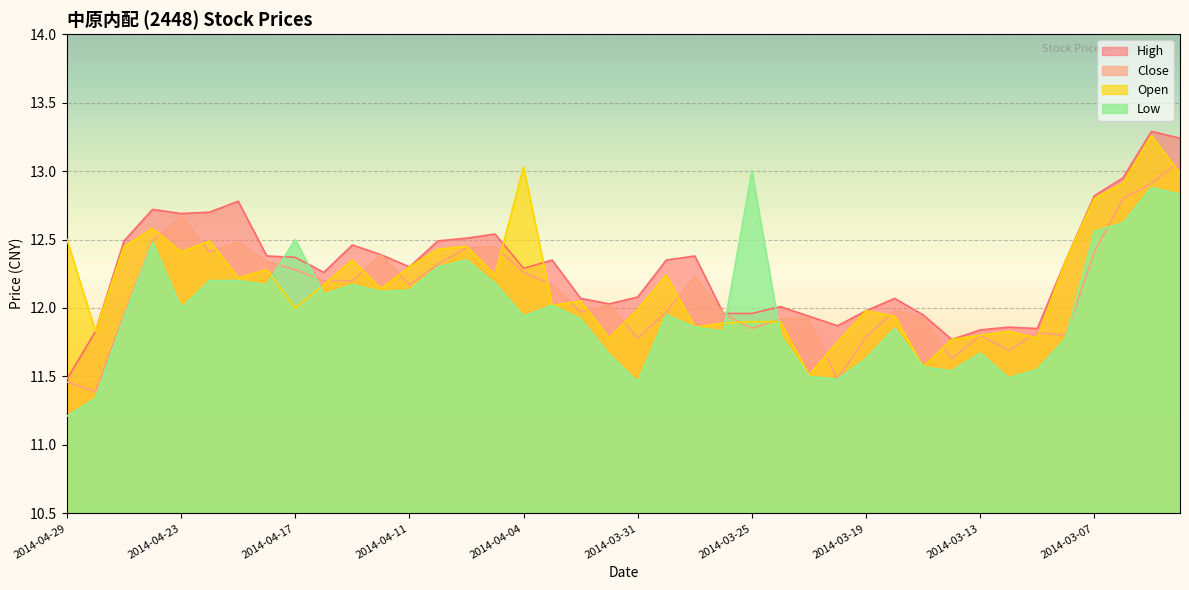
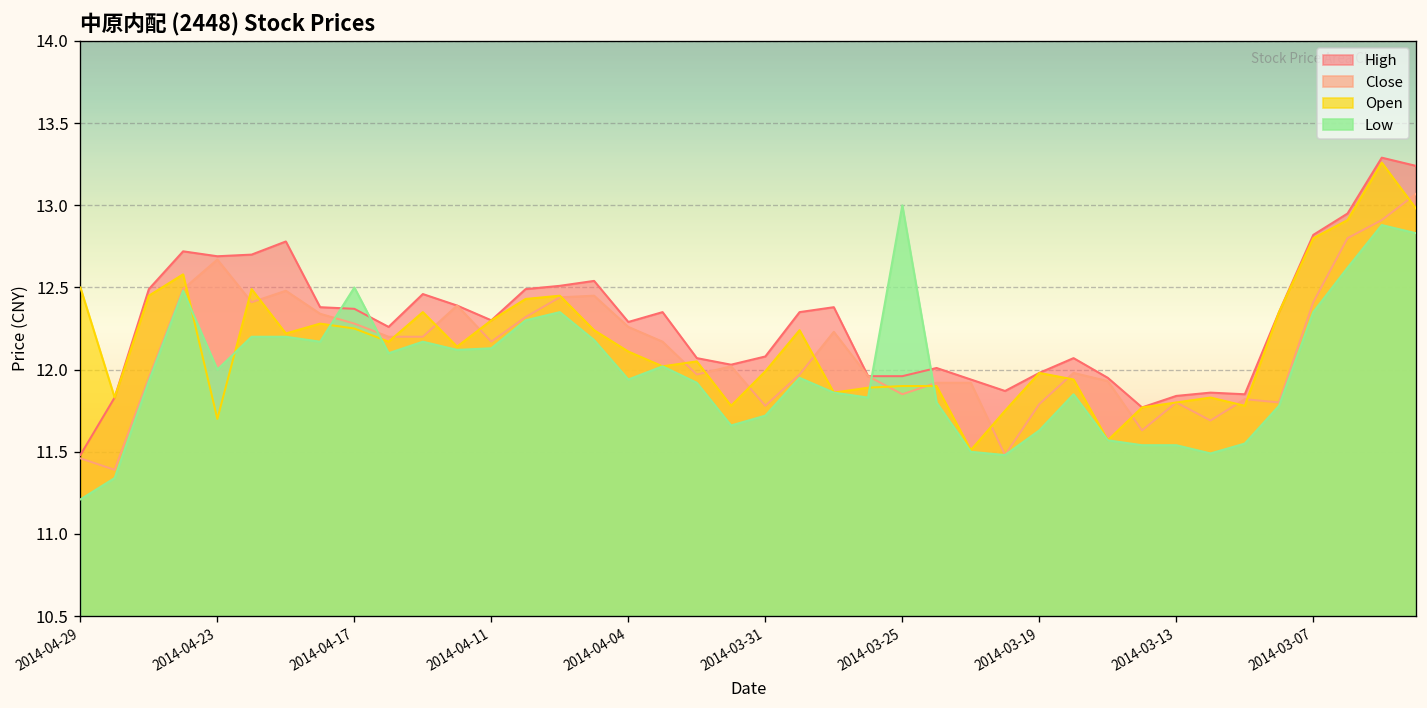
  {
    "Open": {
      "2014-04-29": 12.50,
-     "2014-04-23": 12.41,
-     "2014-04-17": 12.00,
-     "2014-04-04": 13.03,
+     "2014-04-23": 11.70,
+     "2014-04-17": 12.25,
+     "2014-04-04": 12.11,
      "2014-03-31": 11.99,
      "2014-03-25": 11.90,
      "2014-03-07": 12.80
    },
    "Low": {
      "2014-04-29": 11.21,
      "2014-04-23": 12.00,
      "2014-04-17": 12.50,
      "2014-04-11": 12.13,
      "2014-04-04": 11.94,
-     "2014-03-31": 11.46,
+     "2014-03-31": 11.72,
      "2014-03-25": 13.00,
      "2014-03-19": 11.63,
-     "2014-03-13": 11.67,
-     "2014-03-07": 12.56
+     "2014-03-13": 11.54,
+     "2014-03-07": 12.35
    }
  }
